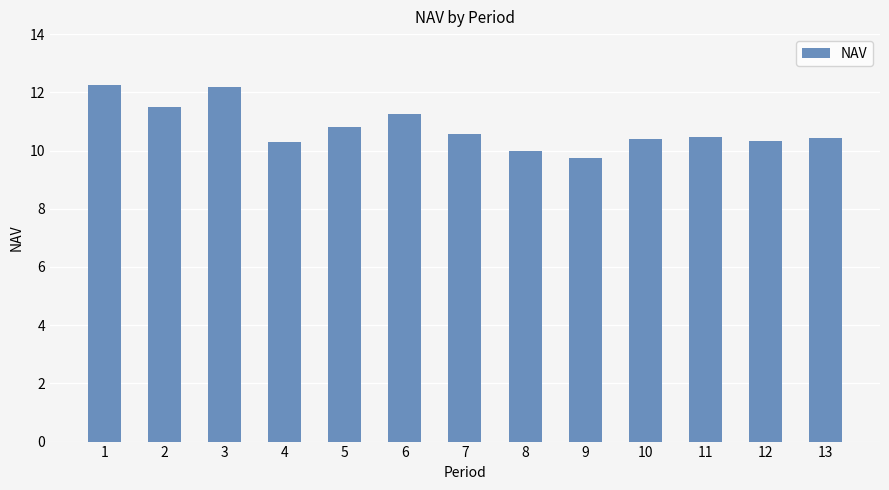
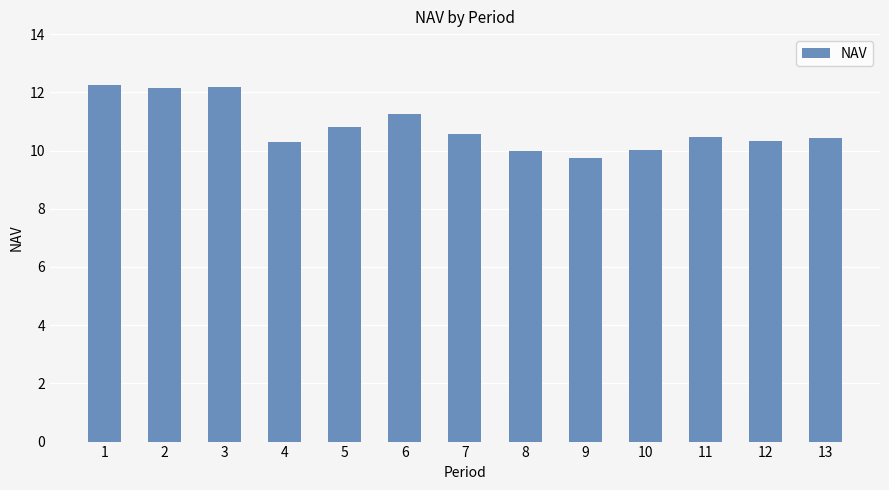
  {
    "1": 12.2,
-   "2": 11.5,
+   "2": 12.2,
    "3": 12.2,
    "4": 10.3,
    "5": 10.8,
    "6": 11.3,
    "7": 10.6,
    "8": 10.0,
    "9": 9.7,
-   "10": 10.4,
+   "10": 10.0,
    "11": 10.5,
    "12": 10.3,
    "13": 10.4
  }
